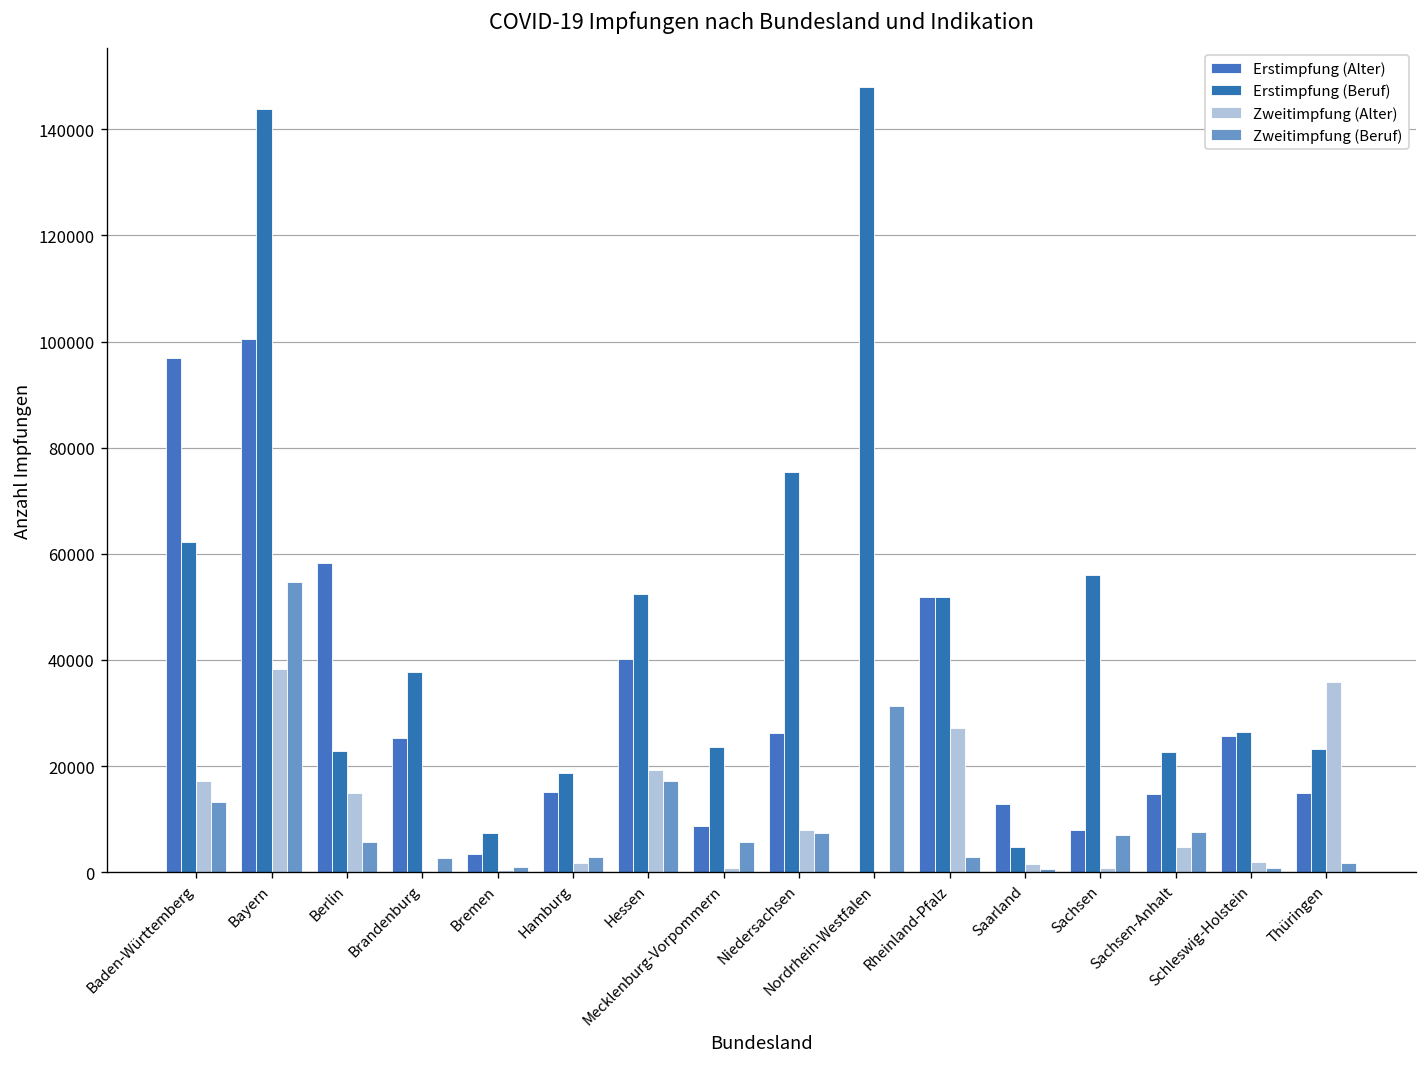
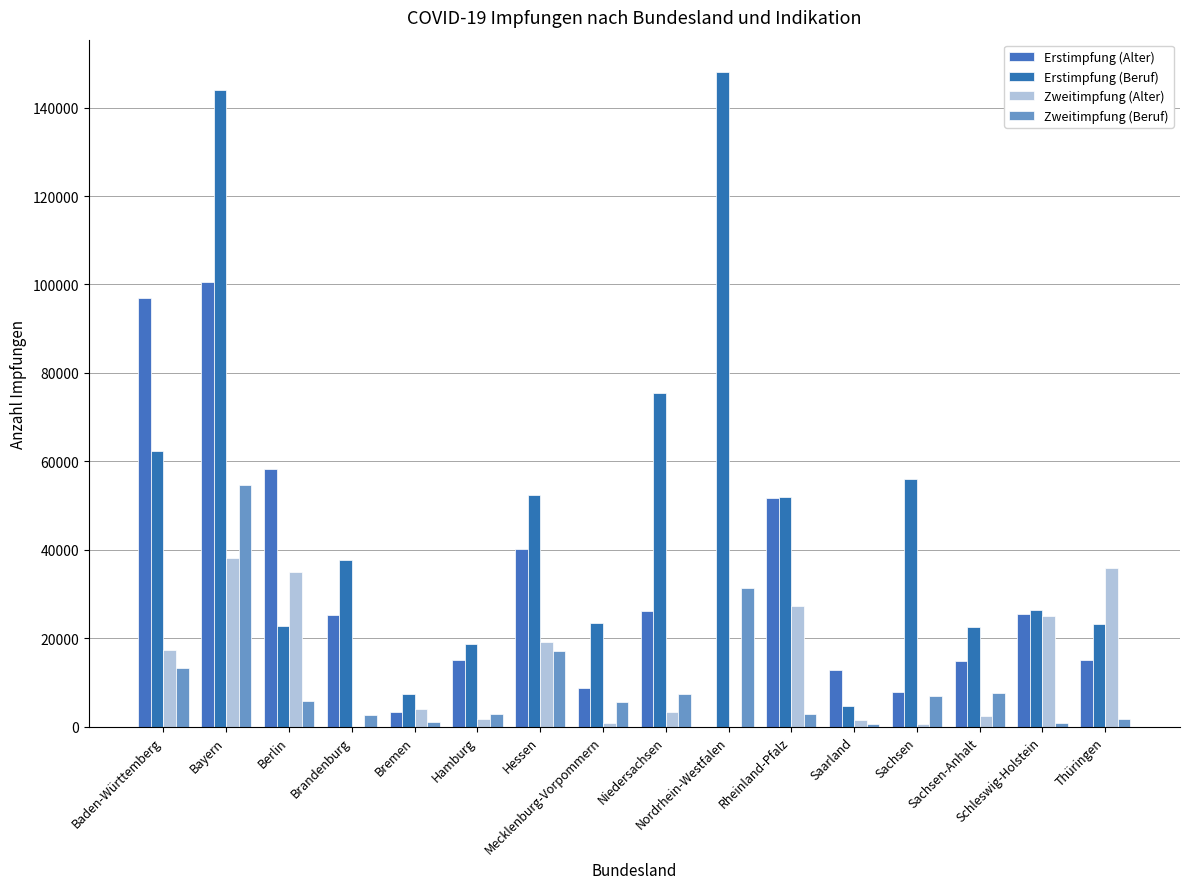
  {
    "Zweitimpfung (Alter)": {
      "Baden-Württemberg": 17000,
      "Bayern": 38000,
-     "Berlin": 15000,
-     "Bremen": 0,
+     "Berlin": 35000,
+     "Bremen": 4000,
      "Hamburg": 2000,
      "Hessen": 19000,
      "Mecklenburg-Vorpommern": 1000,
-     "Niedersachsen": 8000,
+     "Niedersachsen": 3000,
      "Nordrhein-Westfalen": 0,
      "Rheinland-Pfalz": 27000,
      "Saarland": 2000,
      "Sachsen": 1000,
-     "Sachsen-Anhalt": 5000,
-     "Schleswig-Holstein": 2000,
+     "Sachsen-Anhalt": 2000,
+     "Schleswig-Holstein": 25000,
      "Thüringen": 36000
    }
  }
